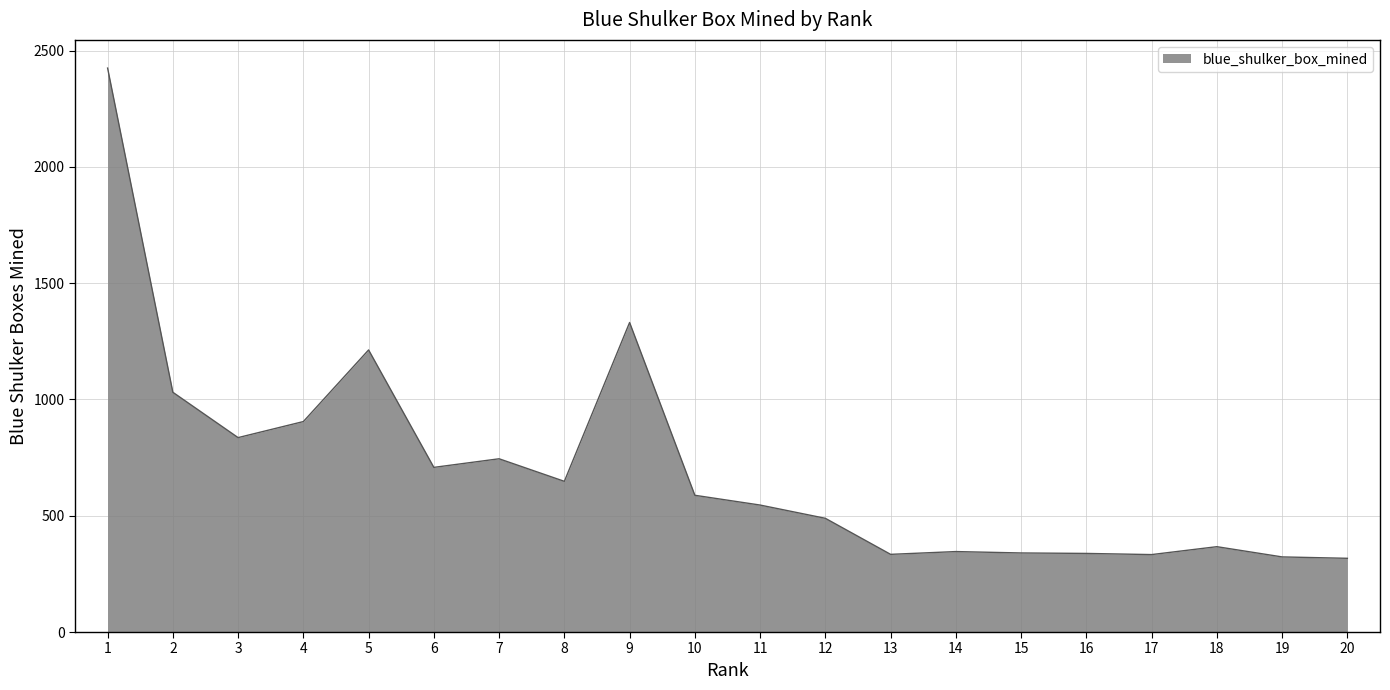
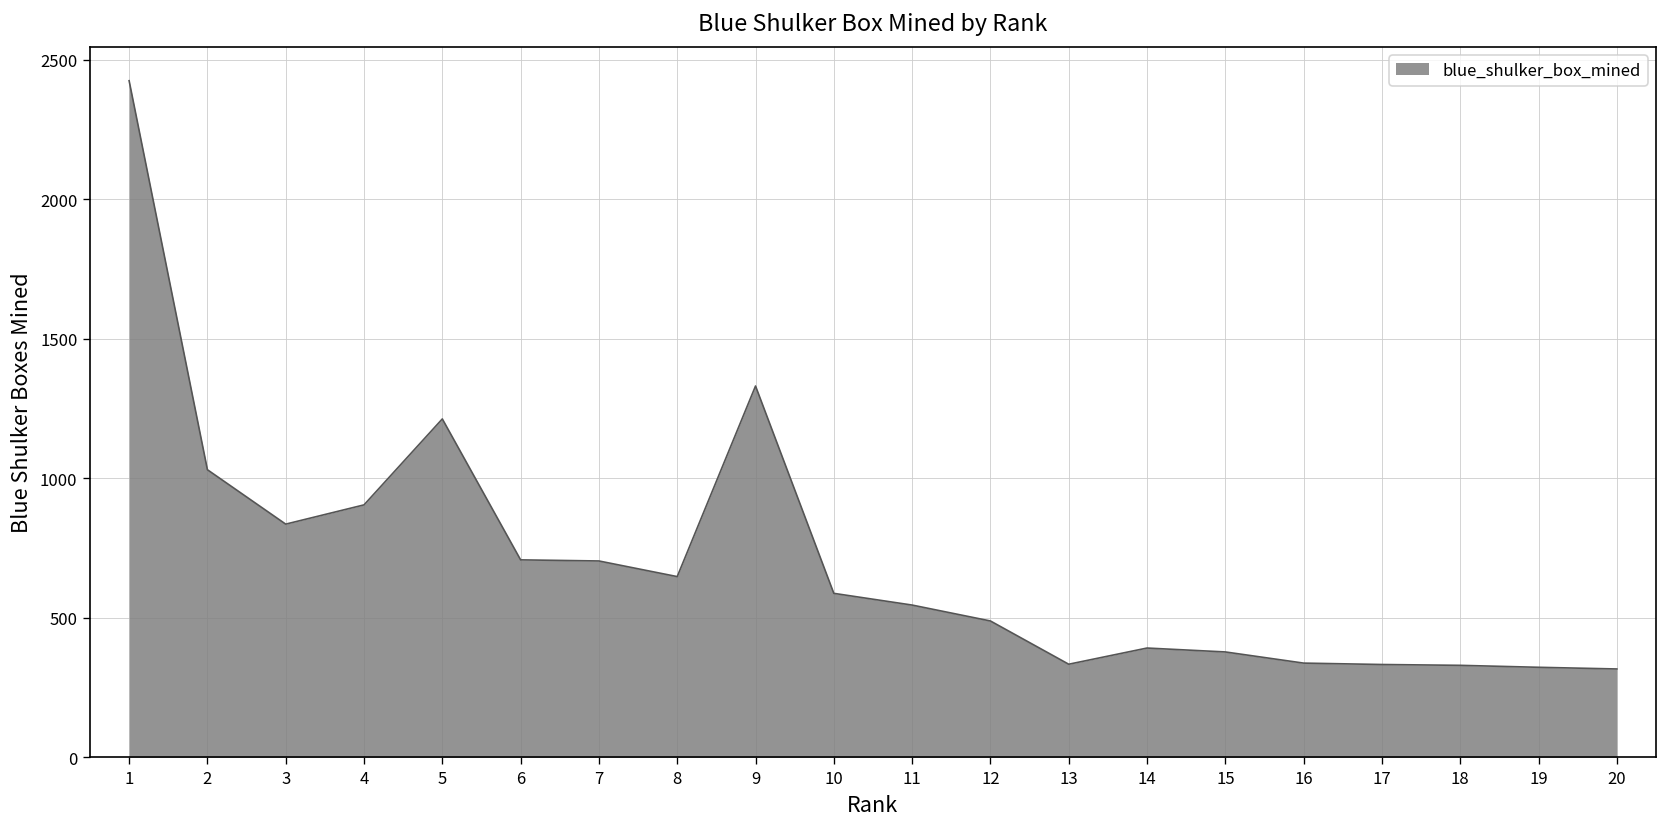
  {
    "1": 2430,
    "2": 1030,
    "3": 840,
    "4": 910,
    "5": 1210,
    "6": 710,
-   "7": 750,
+   "7": 700,
    "8": 650,
    "9": 1330,
    "10": 590,
    "11": 550,
    "12": 490,
    "13": 330,
-   "14": 350,
-   "15": 340,
+   "14": 390,
+   "15": 380,
    "16": 340,
    "17": 330,
-   "18": 370,
+   "18": 330,
    "19": 320,
    "20": 320
  }
